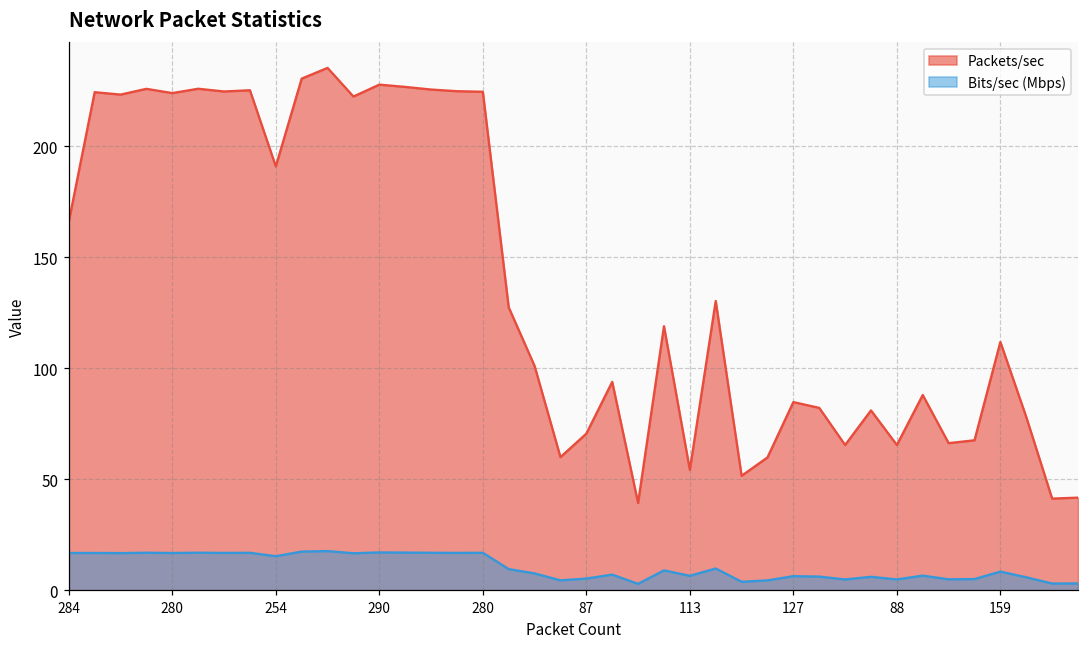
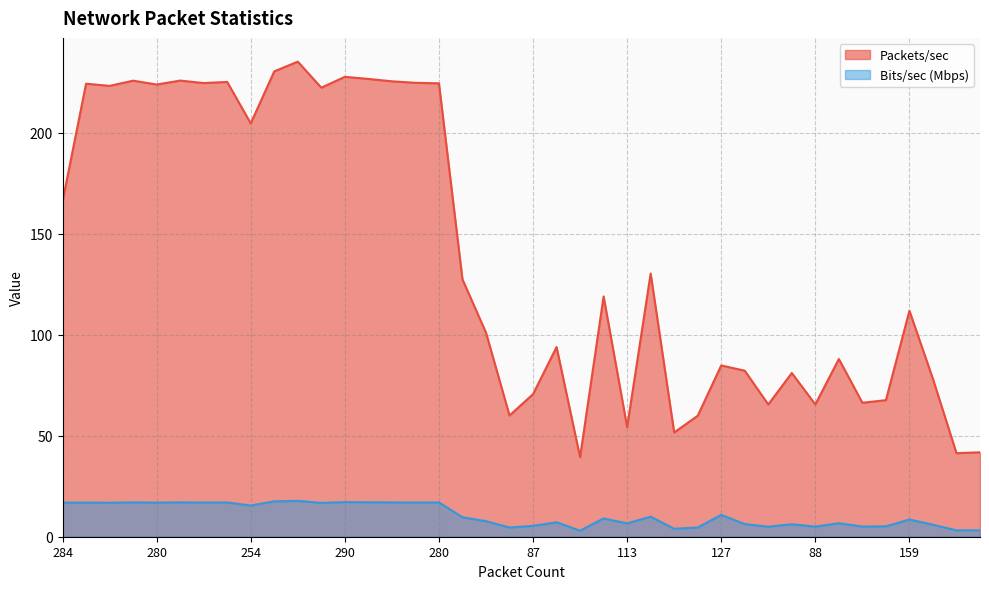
  {
    "Packets/sec": {
      "284": 166,
-     "254": 191,
+     "254": 205,
      "290": 228,
      "87": 71,
      "113": 54,
      "127": 85,
      "88": 66,
      "159": 112
    },
    "Bits/sec (Mbps)": {
      "284": 17,
      "254": 15,
      "290": 17,
      "87": 5,
      "113": 7,
-     "127": 6,
+     "127": 11,
      "88": 5,
      "159": 9
    }
  }
